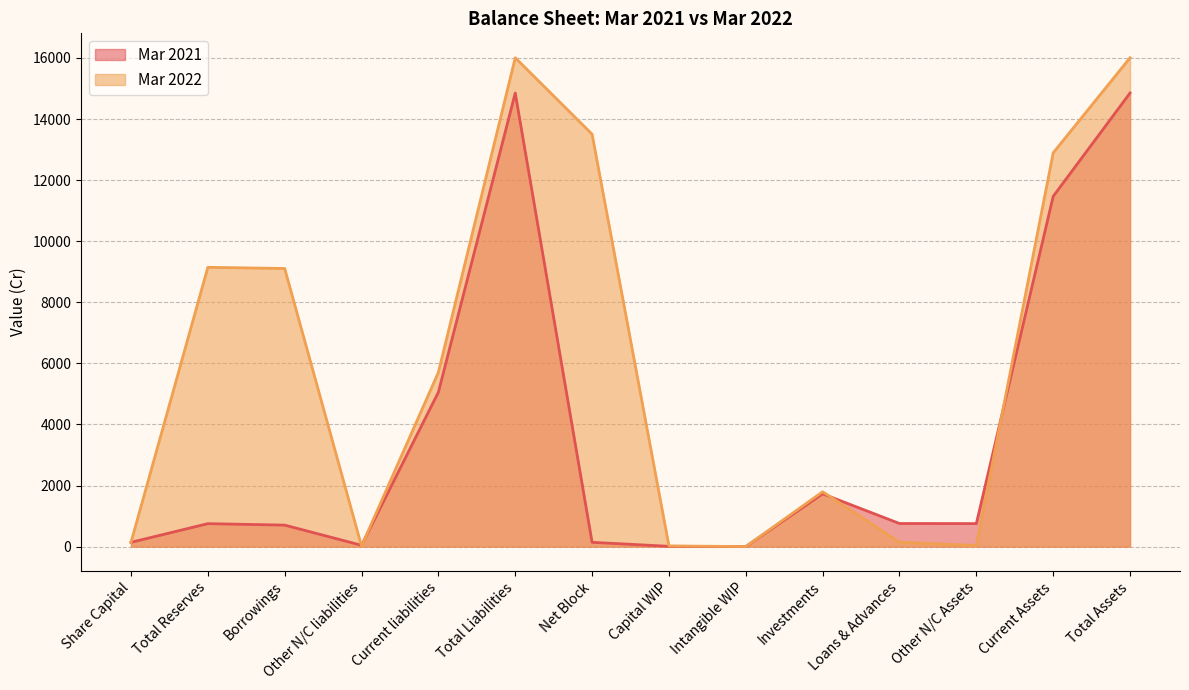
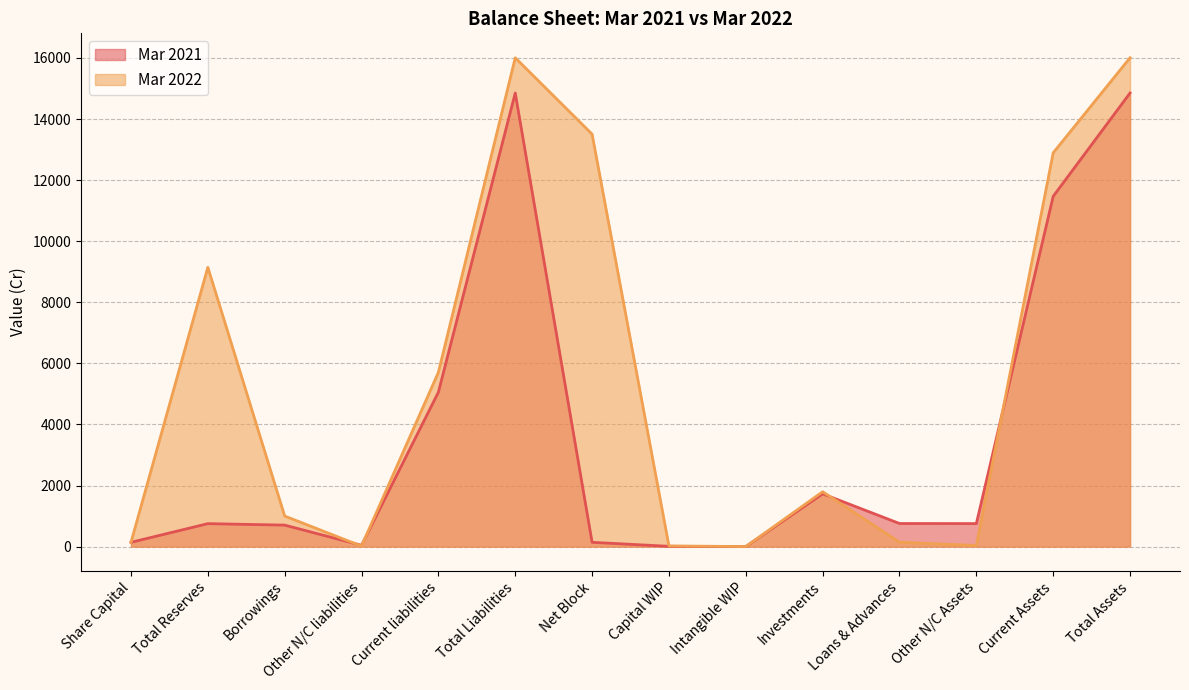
  {
    "Mar 2021": {
      "Total Reserves": 800,
      "Borrowings": 700,
      "Current liabilities": 5100,
      "Total Liabilities": 14900,
      "Net Block": 100,
      "Loans & Advances": 800,
      "Other N/C Assets": 800,
      "Current Assets": 11500,
      "Total Assets": 14900
    },
    "Mar 2022": {
      "Total Reserves": 9100,
-     "Borrowings": 9100,
+     "Borrowings": 1000,
      "Current liabilities": 5700,
      "Total Liabilities": 16000,
      "Net Block": 13500,
      "Loans & Advances": 100,
      "Other N/C Assets": 0,
      "Current Assets": 12900,
      "Total Assets": 16000
    }
  }
